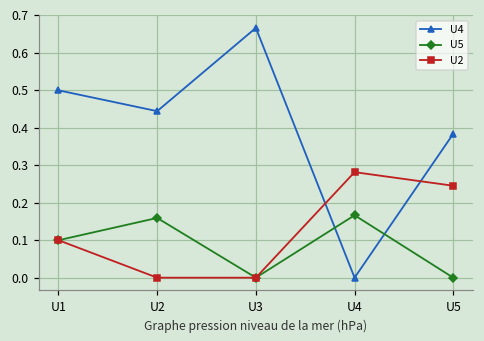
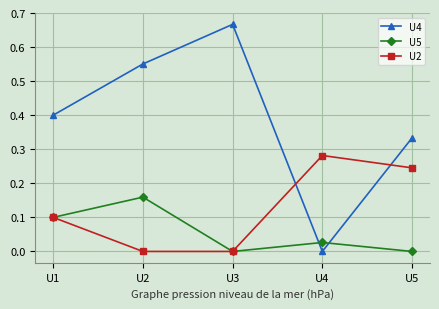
  {
    "U4": {
-     "U1": 0.5,
-     "U2": 0.44,
+     "U1": 0.4,
+     "U2": 0.55,
      "U3": 0.67,
      "U4": 0.00,
-     "U5": 0.38
+     "U5": 0.33
    },
    "U5": {
      "U2": 0.16,
-     "U4": 0.17,
+     "U4": 0.03,
      "U5": 0.00
    },
    "U2": {
      "U2": 0.00,
      "U4": 0.28,
      "U5": 0.25
    }
  }
